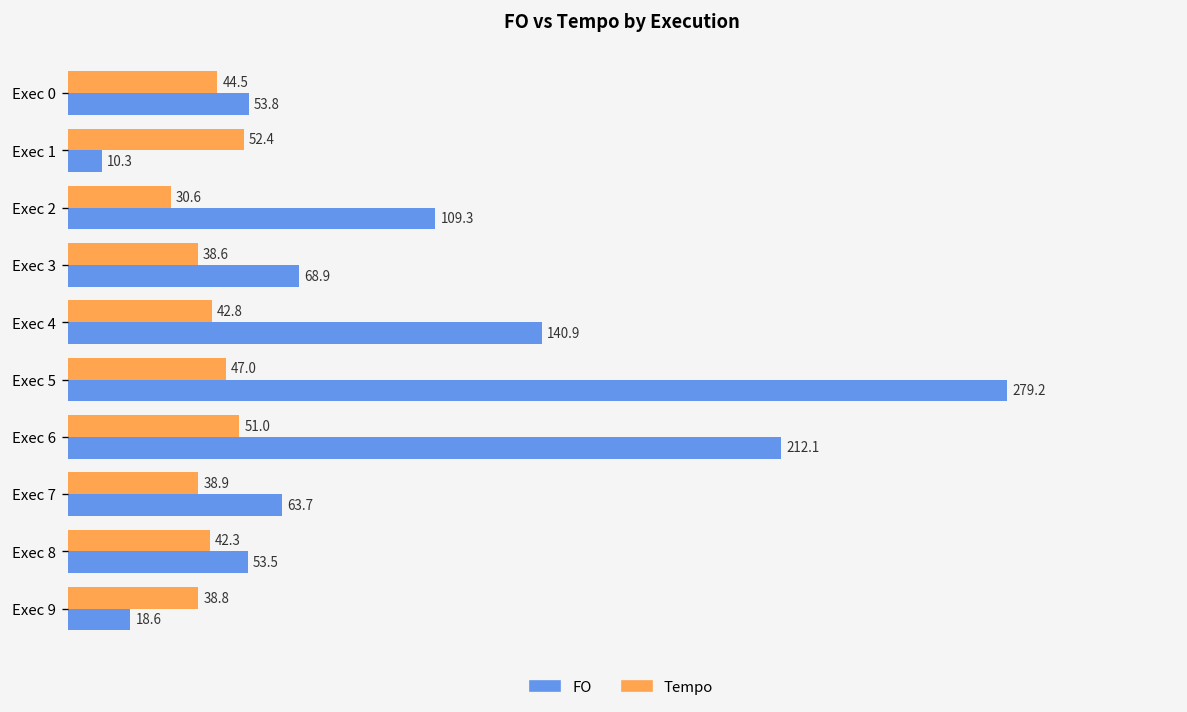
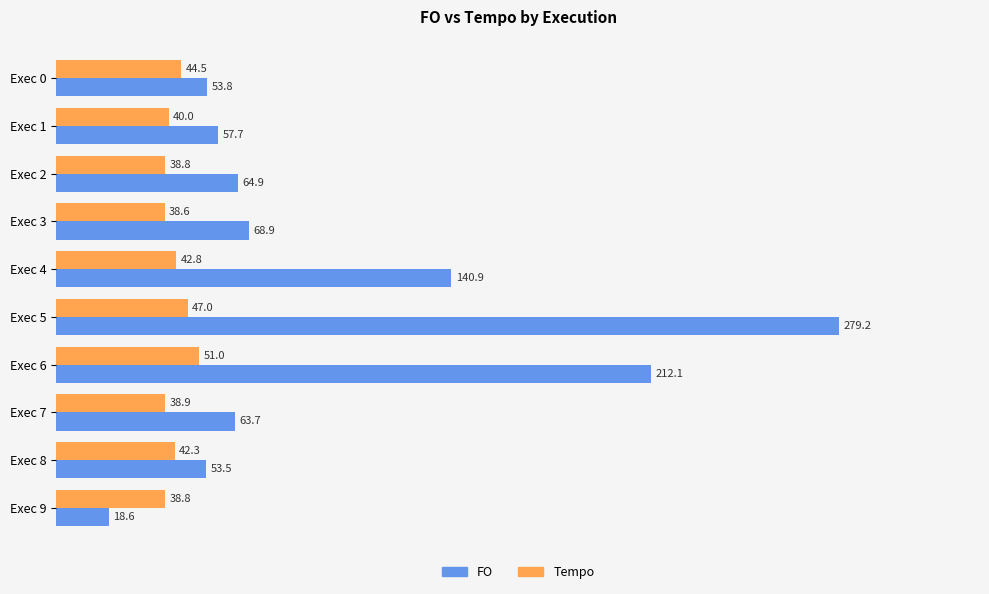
  {
    "FO": {
      "Exec 0": 53.8,
-     "Exec 1": 10.3,
-     "Exec 2": 109.3,
+     "Exec 1": 57.7,
+     "Exec 2": 64.9,
      "Exec 3": 68.9,
      "Exec 4": 140.9,
      "Exec 5": 279.2,
      "Exec 6": 212.1,
      "Exec 7": 63.7,
      "Exec 8": 53.5,
      "Exec 9": 18.6
    },
    "Tempo": {
      "Exec 0": 44.5,
-     "Exec 1": 52.4,
-     "Exec 2": 30.6,
+     "Exec 1": 40.0,
+     "Exec 2": 38.8,
      "Exec 3": 38.6,
      "Exec 4": 42.8,
      "Exec 5": 47.0,
      "Exec 6": 51.0,
      "Exec 7": 38.9,
      "Exec 8": 42.3,
      "Exec 9": 38.8
    }
  }
